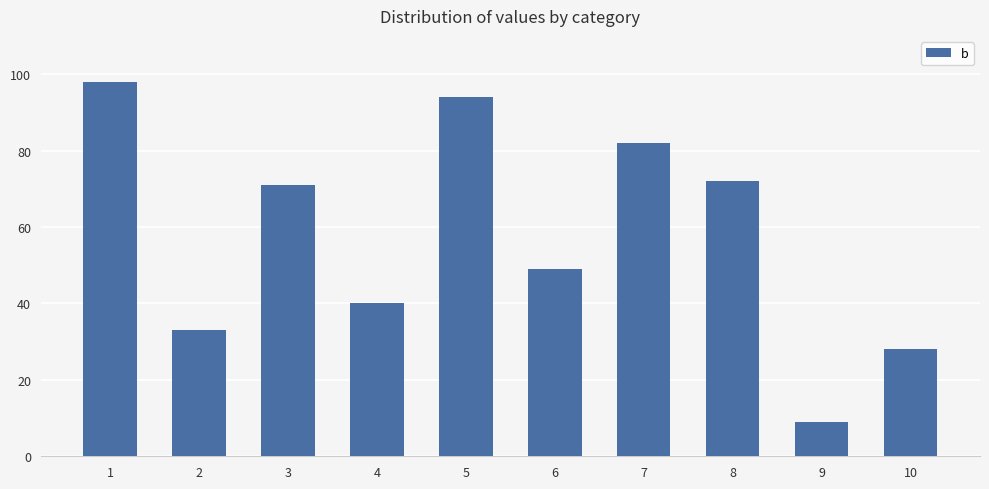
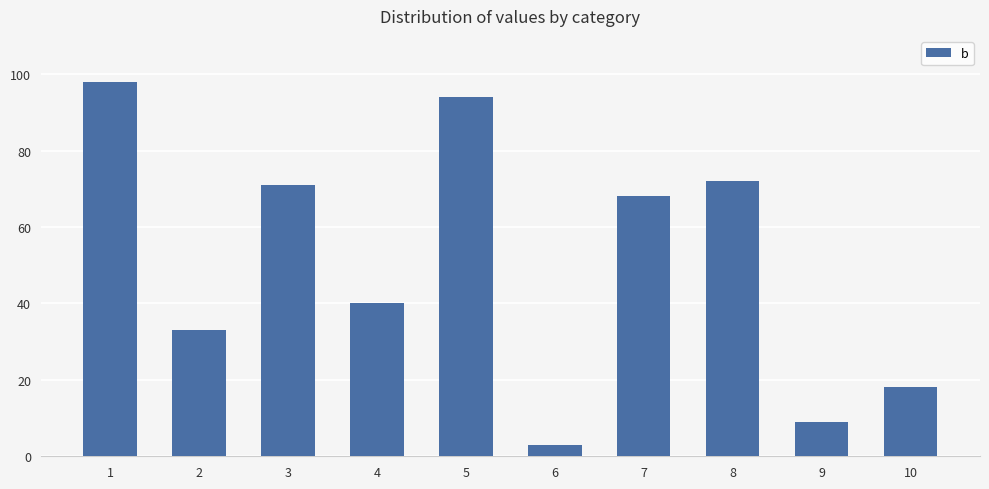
  {
    "1": 98,
    "2": 33,
    "3": 71,
    "4": 40,
    "5": 94,
-   "6": 49,
-   "7": 82,
+   "6": 3,
+   "7": 68,
    "8": 72,
    "9": 9,
-   "10": 28
+   "10": 18
  }
